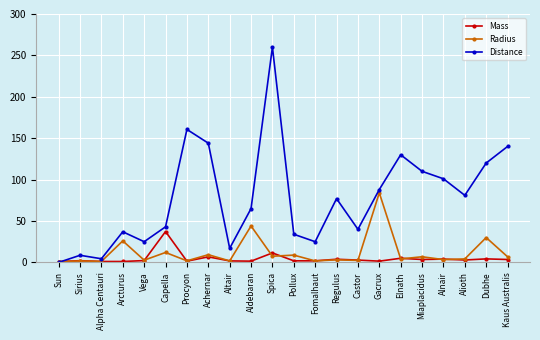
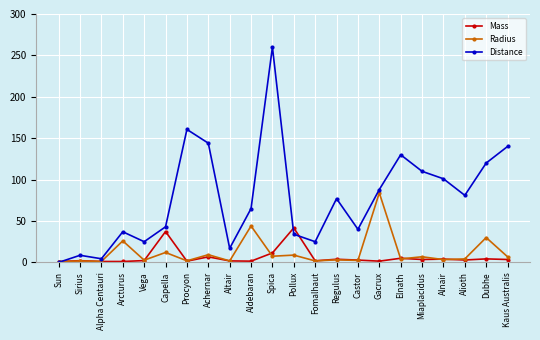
  {
    "Mass": {
      "Arcturus": 0,
      "Capella": 40,
      "Aldebaran": 0,
      "Spica": 10,
-     "Pollux": 0,
+     "Pollux": 40,
      "Gacrux": 0,
      "Miaplacidus": 0,
      "Dubhe": 0,
      "Kaus Australis": 0
    },
    "Radius": {
      "Arcturus": 30,
      "Capella": 10,
      "Aldebaran": 40,
      "Spica": 10,
      "Pollux": 10,
      "Gacrux": 80,
      "Miaplacidus": 10,
      "Dubhe": 30,
      "Kaus Australis": 10
    },
    "Distance": {
      "Sirius": 10,
      "Alpha Centauri": 0,
      "Arcturus": 40,
      "Vega": 30,
      "Capella": 40,
      "Procyon": 160,
      "Achernar": 140,
      "Altair": 20,
      "Aldebaran": 70,
      "Spica": 260,
      "Pollux": 30,
      "Fomalhaut": 30,
      "Regulus": 80,
      "Castor": 40,
      "Gacrux": 90,
      "Elnath": 130,
      "Miaplacidus": 110,
      "Alnair": 100,
      "Alioth": 80,
      "Dubhe": 120,
      "Kaus Australis": 140
    }
  }
